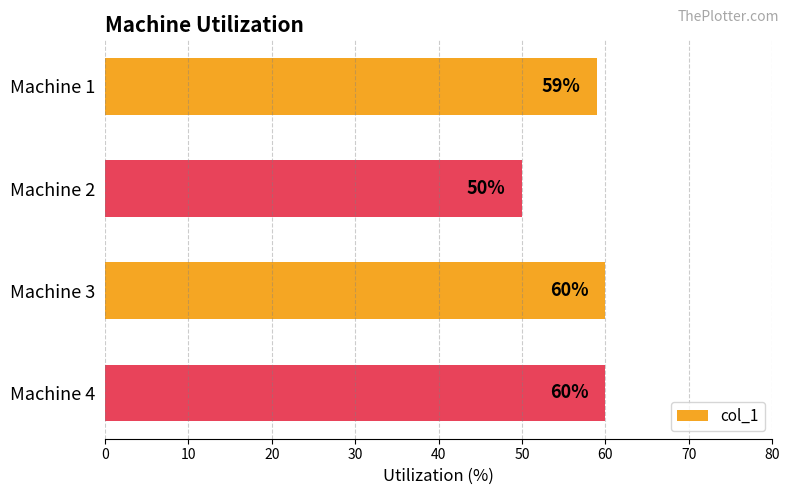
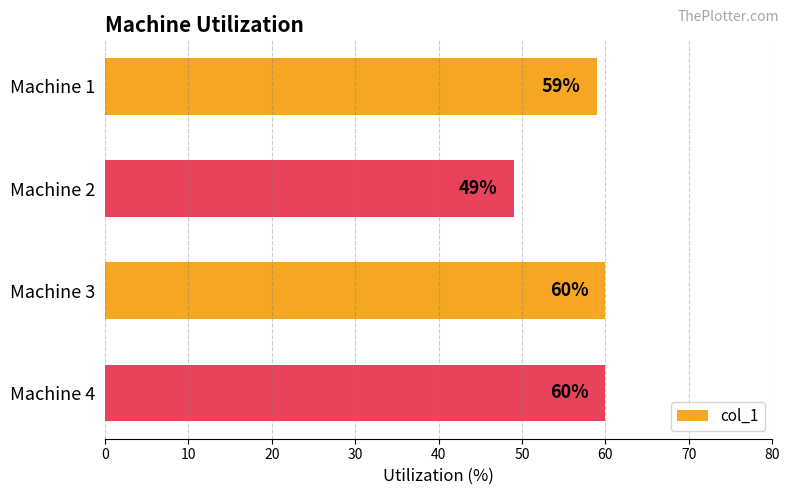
  {
    "Machine 1": "59%",
-   "Machine 2": "50%",
+   "Machine 2": "49%",
    "Machine 3": "60%",
    "Machine 4": "60%"
  }
